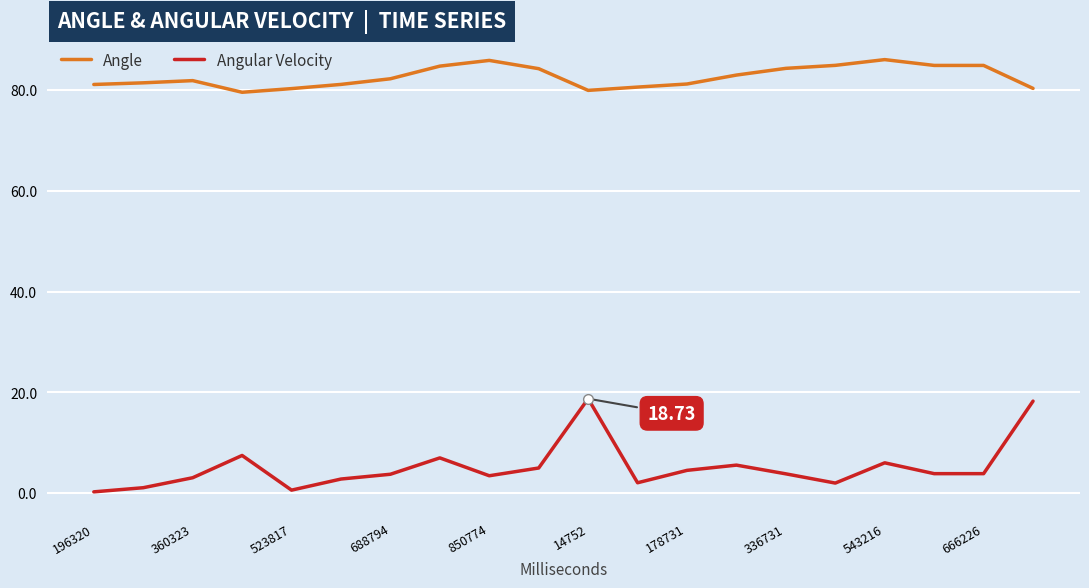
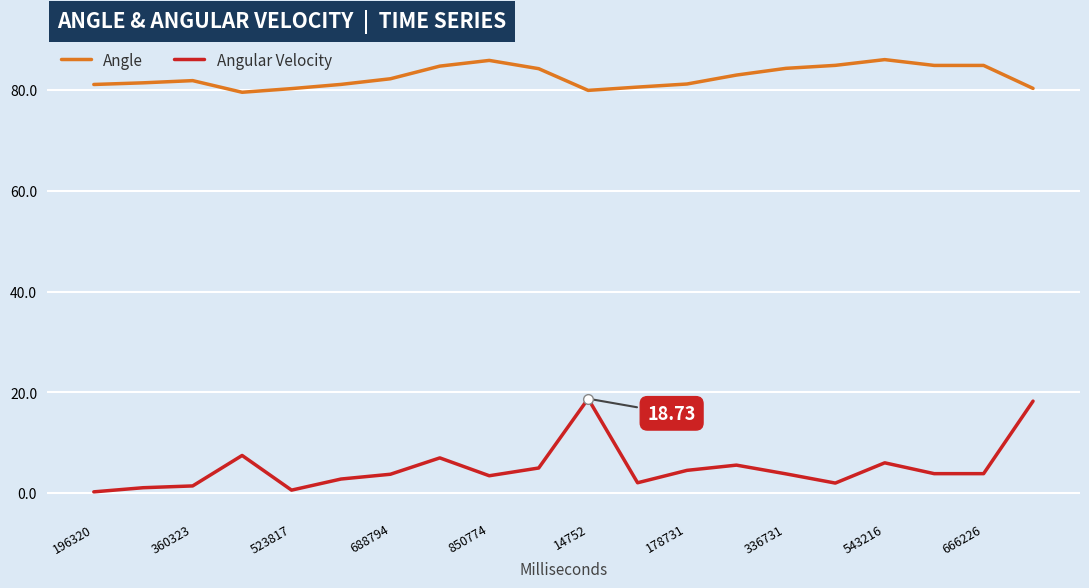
  {
    "Angle": {
      "196320": 81,
      "360323": 82,
      "523817": 80,
      "688794": 82,
      "850774": 86,
      "14752": 80,
      "178731": 81,
      "336731": 84,
      "543216": 86,
      "666226": 85
    },
    "Angular Velocity": {
      "196320": 0,
-     "360323": 3,
+     "360323": 1,
      "523817": 1,
      "688794": 4,
      "850774": 3,
      "178731": 5,
      "336731": 4,
      "543216": 6,
      "666226": 4
    }
  }
